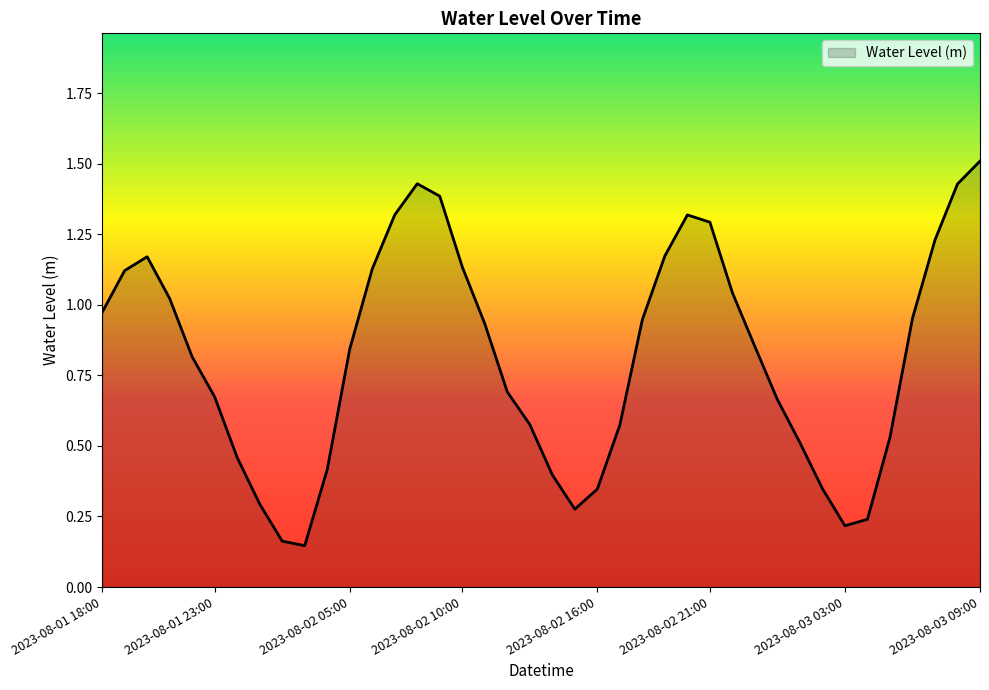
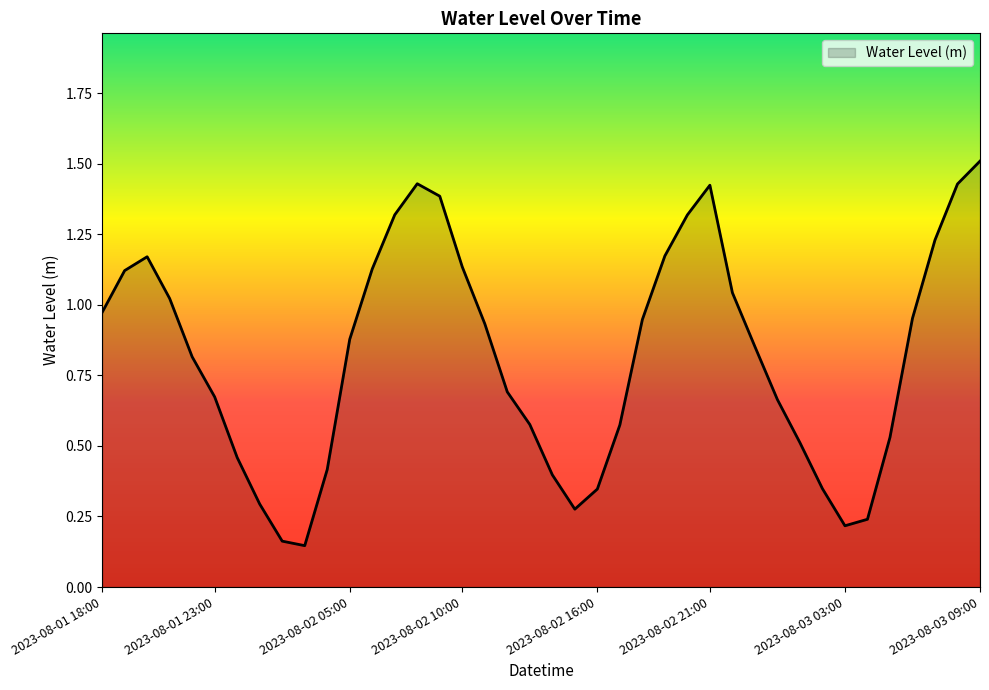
  {
    "2023-08-01 18:00": 0.97,
    "2023-08-01 23:00": 0.67,
-   "2023-08-02 05:00": 0.84,
+   "2023-08-02 05:00": 0.88,
    "2023-08-02 10:00": 1.13,
    "2023-08-02 16:00": 0.35,
-   "2023-08-02 21:00": 1.29,
+   "2023-08-02 21:00": 1.42,
    "2023-08-03 03:00": 0.22,
    "2023-08-03 09:00": 1.51
  }
